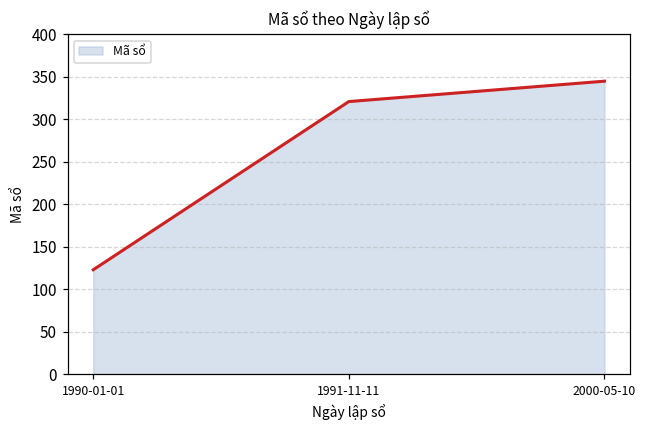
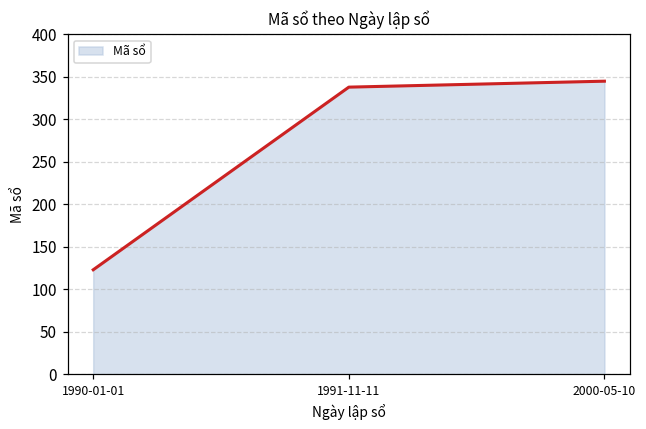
  {
    "1990-01-01": 120,
-   "1991-11-11": 320,
+   "1991-11-11": 340,
    "2000-05-10": 350
  }
